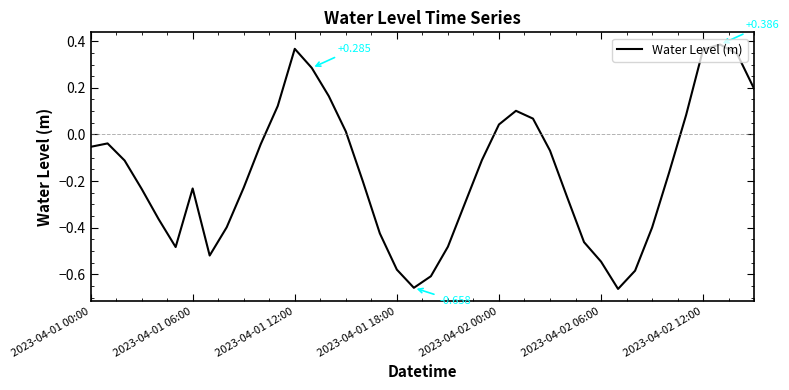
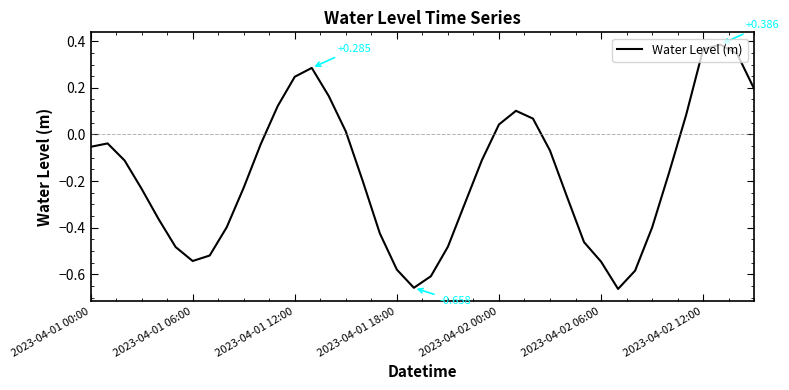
  {
    "2023-04-01 00:00": -0.05,
-   "2023-04-01 06:00": -0.23,
-   "2023-04-01 12:00": 0.37,
+   "2023-04-01 06:00": -0.54,
+   "2023-04-01 12:00": 0.25,
    "2023-04-01 18:00": -0.58,
    "2023-04-02 00:00": 0.04,
    "2023-04-02 06:00": -0.55
  }
